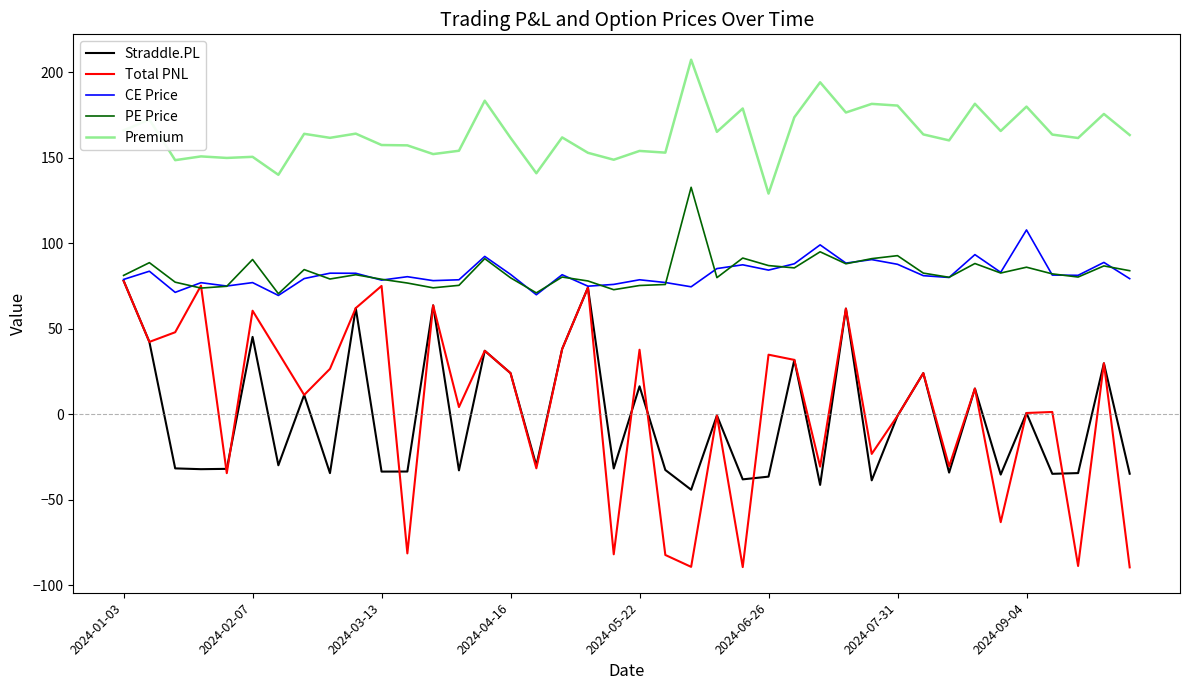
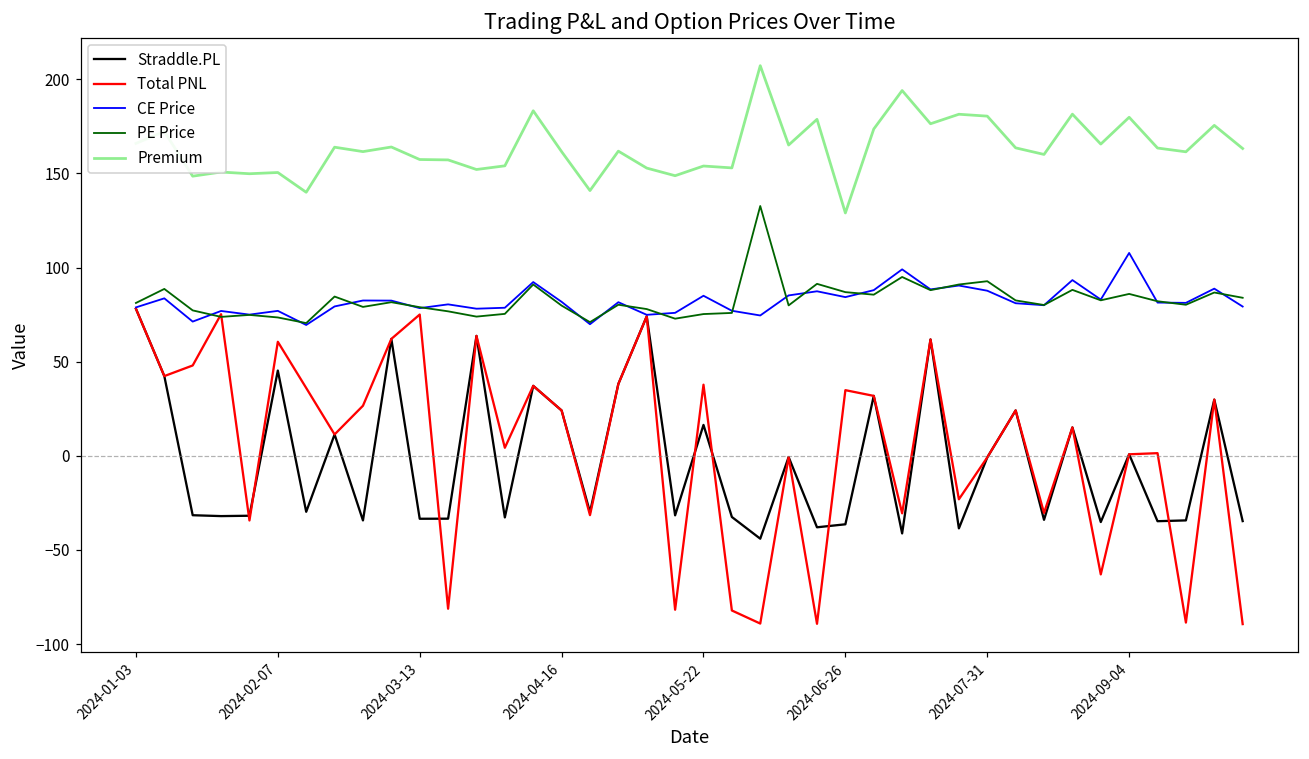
  {
    "Straddle.PL": {
      "2024-02-07": 45,
      "2024-03-13": -33,
      "2024-05-22": 16,
      "2024-06-26": -36
    },
    "Total PNL": {
      "2024-02-07": 61,
      "2024-03-13": 75,
      "2024-05-22": 38,
      "2024-06-26": 35
    },
    "CE Price": {
      "2024-02-07": 77,
      "2024-04-16": 82,
-     "2024-05-22": 79,
+     "2024-05-22": 85,
      "2024-06-26": 84,
      "2024-07-31": 88,
      "2024-09-04": 108
    },
    "PE Price": {
      "2024-01-03": 81,
-     "2024-02-07": 91,
+     "2024-02-07": 74,
      "2024-04-16": 80,
      "2024-05-22": 75,
      "2024-06-26": 87,
      "2024-07-31": 93,
      "2024-09-04": 86
    },
    "Premium": {
      "2024-02-07": 151,
      "2024-03-13": 157,
      "2024-04-16": 162,
      "2024-05-22": 154,
      "2024-06-26": 129,
      "2024-07-31": 180,
      "2024-09-04": 180
    }
  }
